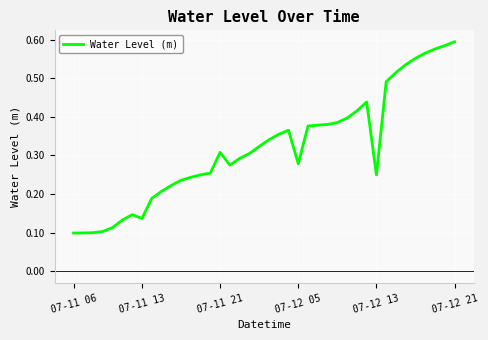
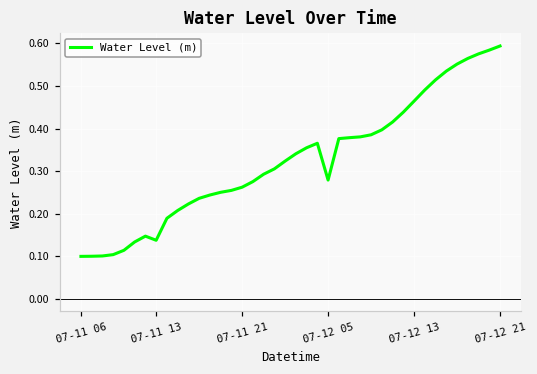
  {
    "07-11 06": 0.10,
    "07-11 13": 0.14,
-   "07-11 21": 0.31,
+   "07-11 21": 0.26,
    "07-12 05": 0.28,
-   "07-12 13": 0.25,
+   "07-12 13": 0.46,
    "07-12 21": 0.59
  }
